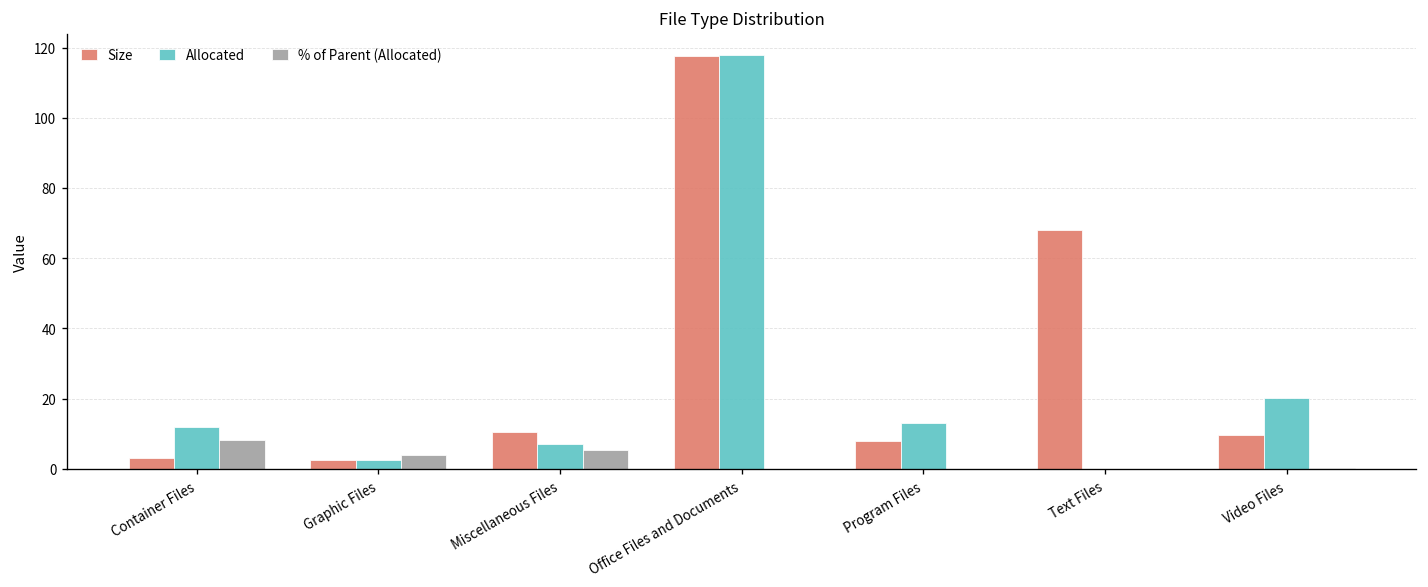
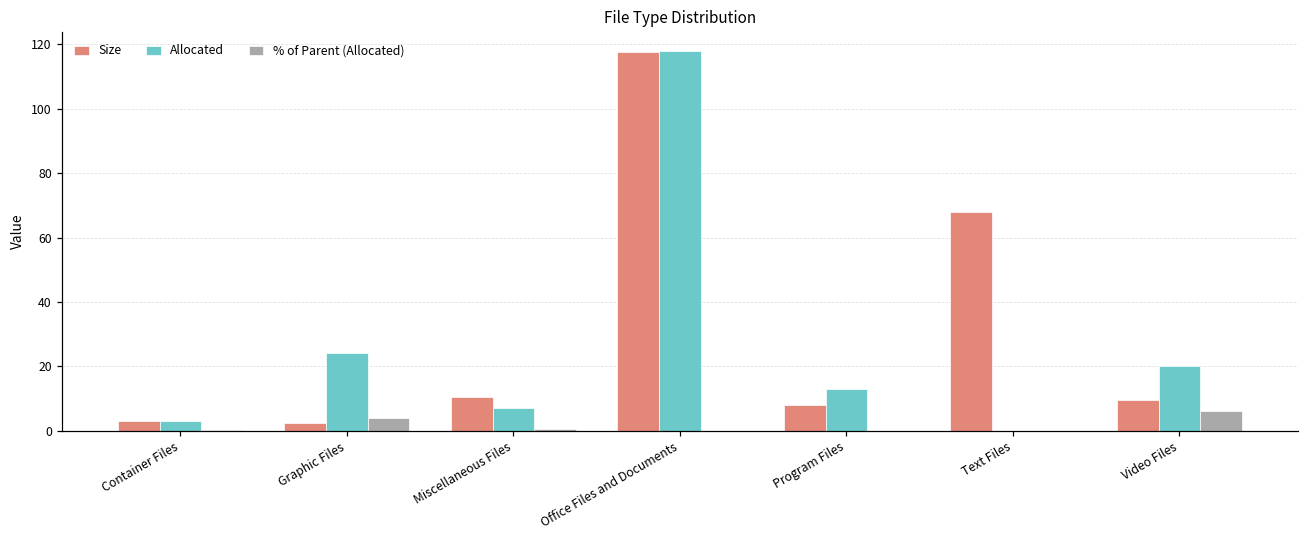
  {
    "Size": {
      "Container Files": 3,
      "Graphic Files": 2,
      "Miscellaneous Files": 11,
      "Office Files and Documents": 118,
      "Program Files": 8,
      "Text Files": 68,
      "Video Files": 10
    },
    "Allocated": {
-     "Container Files": 12,
-     "Graphic Files": 2,
+     "Container Files": 3,
+     "Graphic Files": 24,
      "Miscellaneous Files": 7,
      "Office Files and Documents": 118,
      "Program Files": 13,
      "Text Files": 0,
      "Video Files": 20
    },
    "% of Parent (Allocated)": {
-     "Container Files": 8,
+     "Container Files": 0,
      "Graphic Files": 4,
-     "Miscellaneous Files": 5,
+     "Miscellaneous Files": 0,
      "Program Files": 0,
      "Text Files": 0,
-     "Video Files": 0
+     "Video Files": 6
    }
  }
